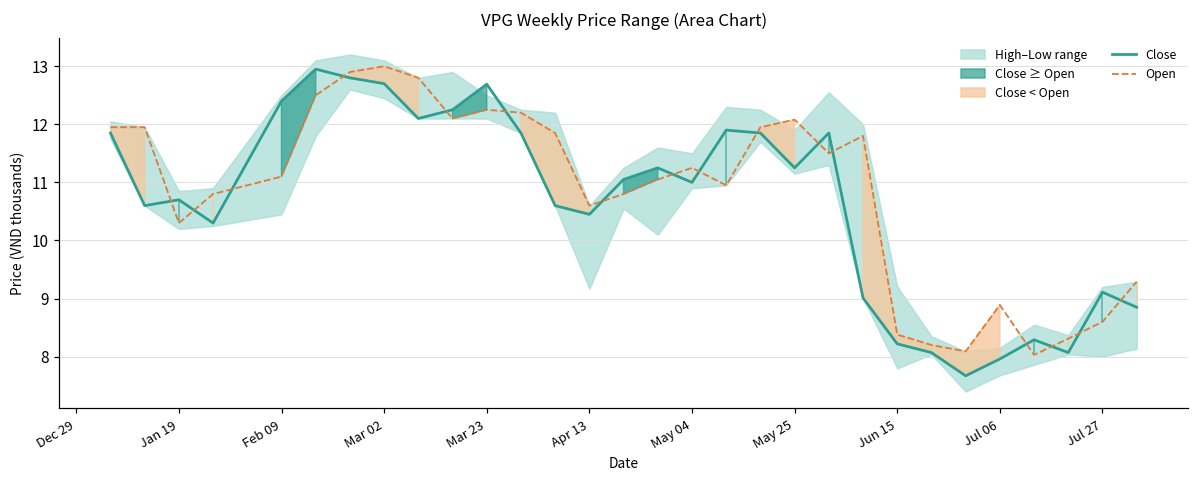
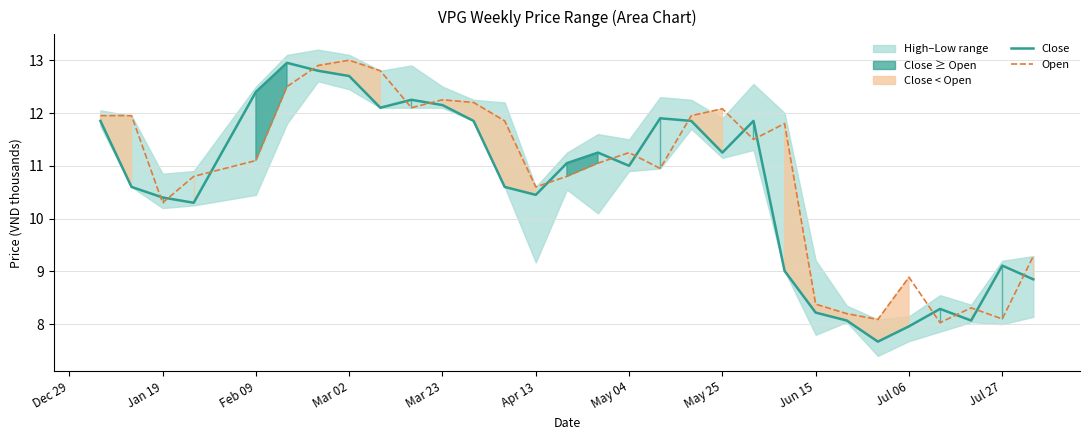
  {
    "Close": {
-     "Jan 19": 10.7,
+     "Jan 19": 10.4,
      "Feb 09": 12.4,
      "Mar 02": 12.7,
-     "Mar 23": 12.7,
+     "Mar 23": 12.2,
      "Apr 13": 10.5,
      "May 04": 11.0,
      "May 25": 11.3,
      "Jun 15": 8.2,
      "Jul 06": 8.0,
      "Jul 27": 9.1
    },
    "Open": {
      "Jan 19": 10.3,
      "Feb 09": 11.1,
      "Mar 02": 13.0,
      "Mar 23": 12.3,
      "May 04": 11.3,
      "May 25": 12.1,
      "Jun 15": 8.4,
      "Jul 06": 8.9,
-     "Jul 27": 8.6
+     "Jul 27": 8.1
    }
  }
